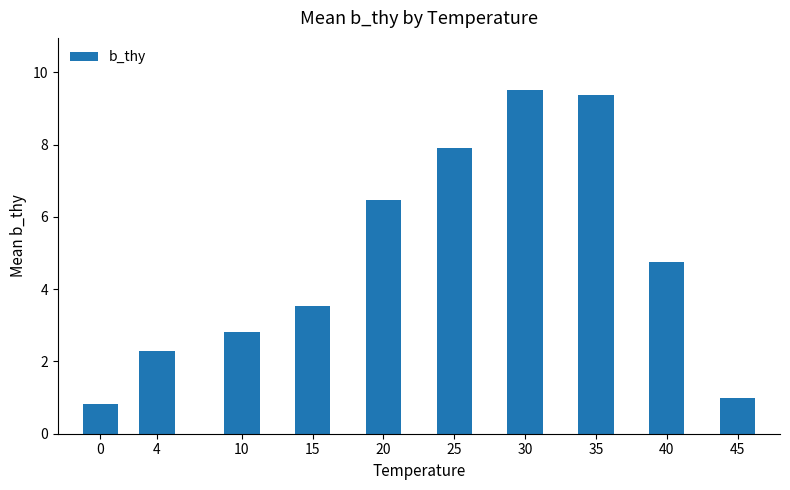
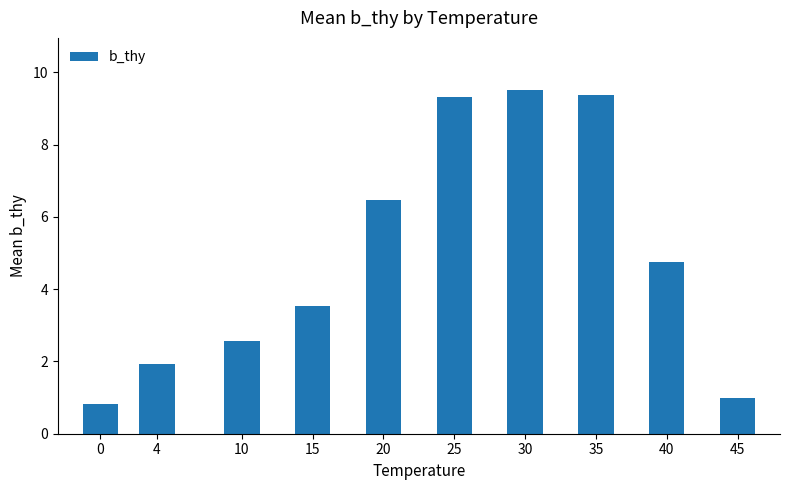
  {
    "0": 0.8,
-   "4": 2.3,
-   "10": 2.8,
+   "4": 1.9,
+   "10": 2.6,
    "15": 3.5,
    "20": 6.5,
-   "25": 7.9,
+   "25": 9.3,
    "30": 9.5,
    "35": 9.4,
    "40": 4.7,
    "45": 1.0
  }
